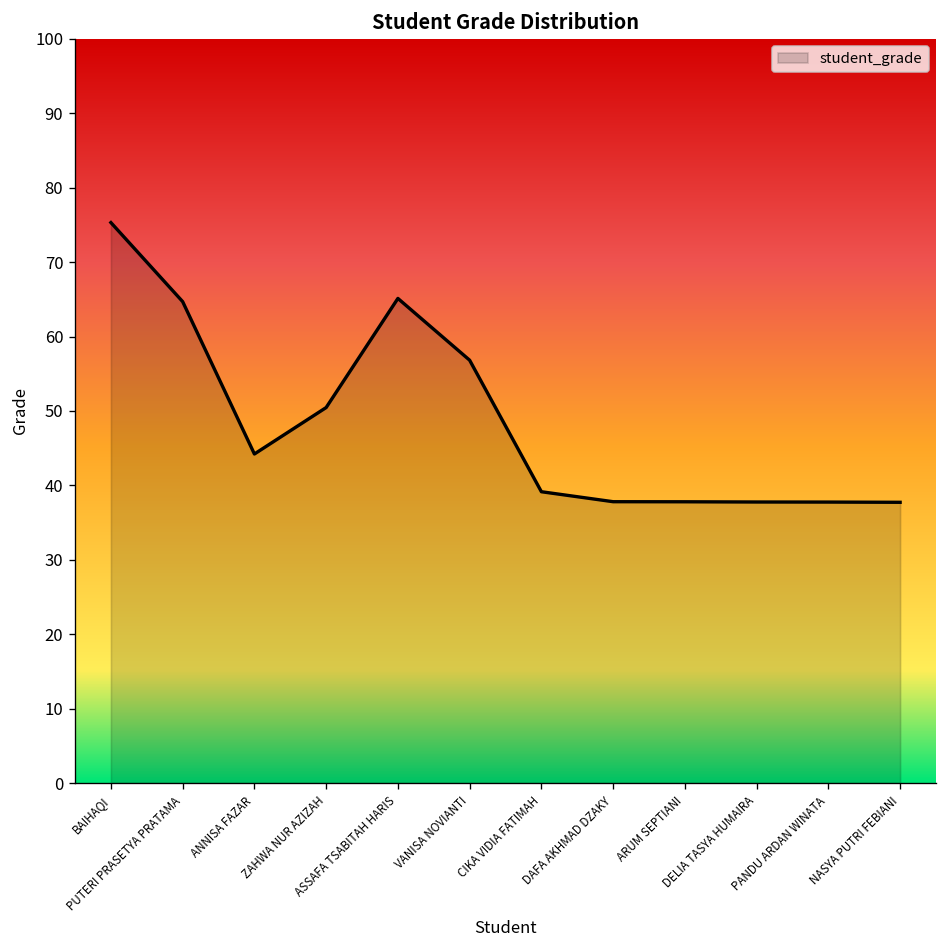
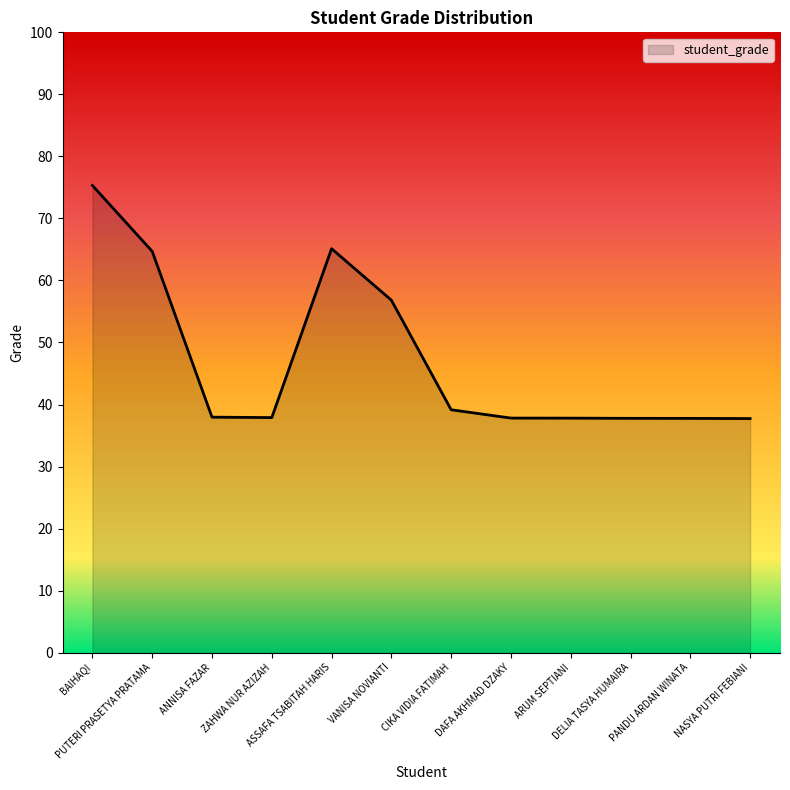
  {
    "BAIHAQI": 75,
    "PUTERI PRASETYA PRATAMA": 65,
-   "ANNISA FAZAR": 44,
-   "ZAHWA NUR AZIZAH": 50,
+   "ANNISA FAZAR": 38,
+   "ZAHWA NUR AZIZAH": 38,
    "ASSAFA TSABITAH HARIS": 65,
    "VANISA NOVIANTI": 57,
    "CIKA VIDIA FATIMAH": 39,
    "DAFA AKHMAD DZAKY": 38,
    "ARUM SEPTIANI": 38,
    "DELIA TASYA HUMAIRA": 38,
    "PANDU ARDAN WINATA": 38,
    "NASYA PUTRI FEBIANI": 38
  }
